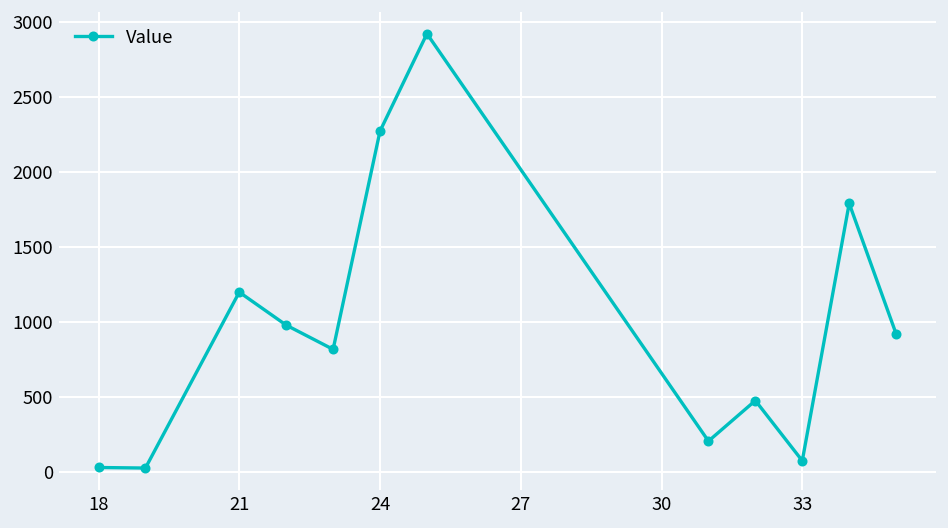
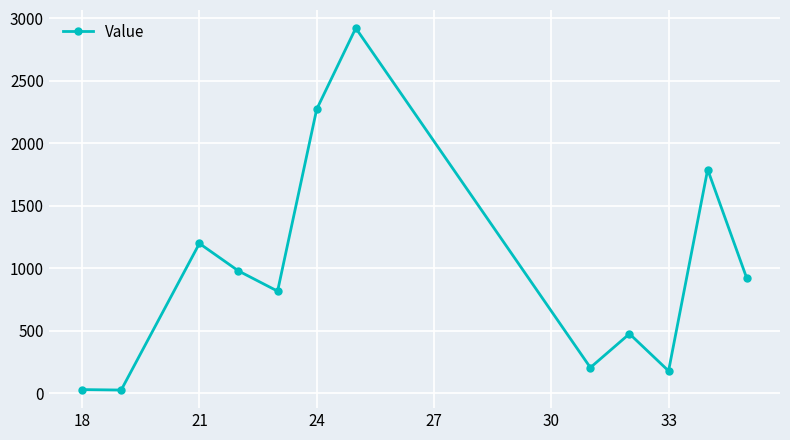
  {
    "18": 30,
    "21": 1200,
    "24": 2270,
-   "33": 70
+   "33": 180
  }
